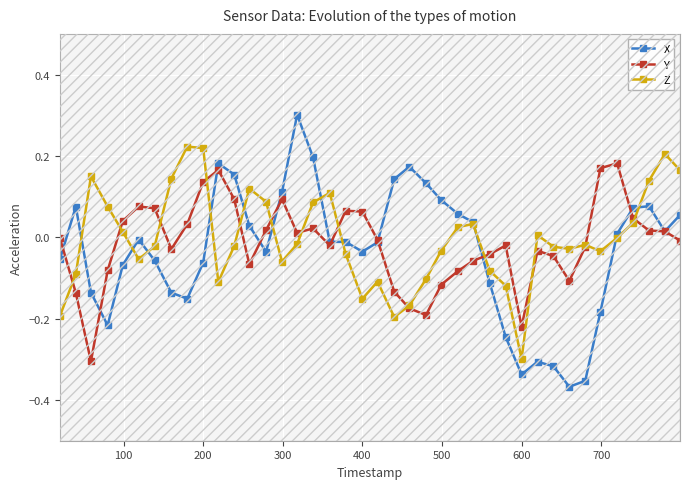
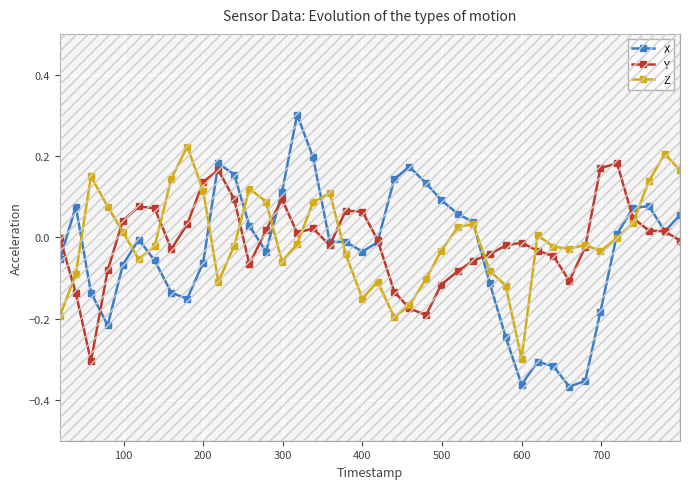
  {
    "X": {
      "200": -0.06,
      "400": -0.04,
-     "600": -0.34
+     "600": -0.36
    },
    "Y": {
      "200": 0.14,
      "400": 0.06,
-     "600": -0.22
+     "600": -0.01
    },
    "Z": {
-     "200": 0.22,
+     "200": 0.11,
      "400": -0.15,
      "600": -0.30
    }
  }
